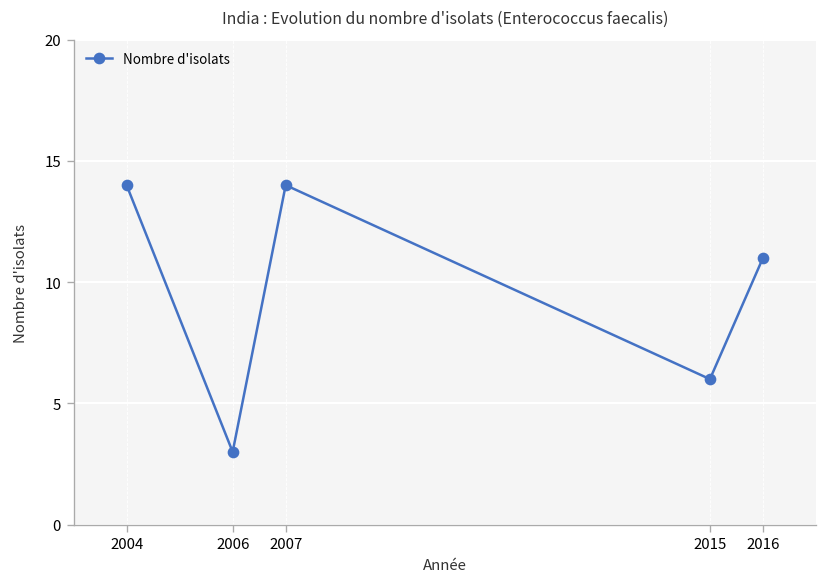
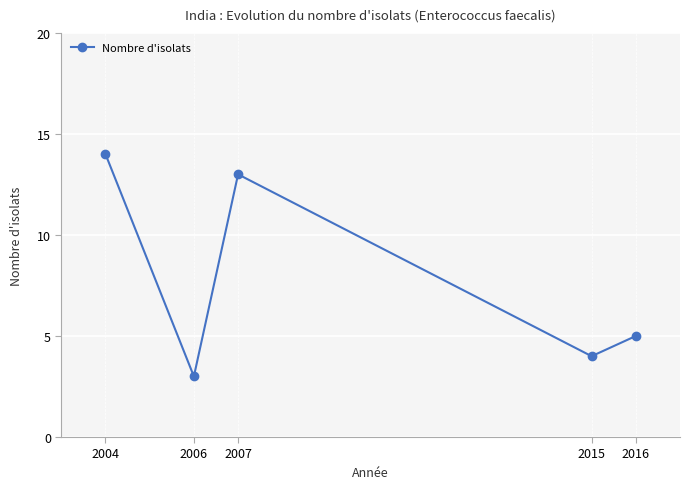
  {
    "2004": 14,
    "2006": 3,
-   "2007": 14,
-   "2015": 6,
-   "2016": 11
+   "2007": 13,
+   "2015": 4,
+   "2016": 5
  }
